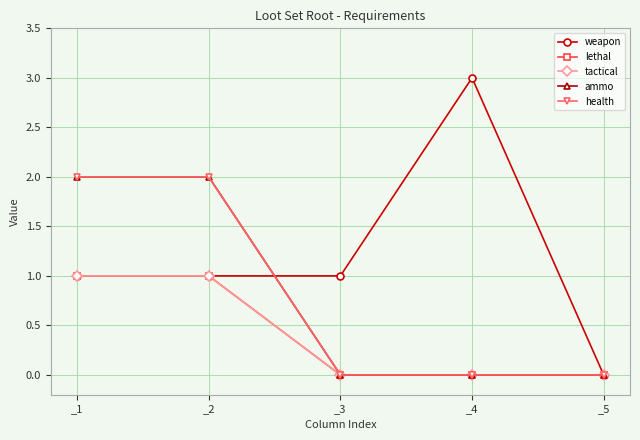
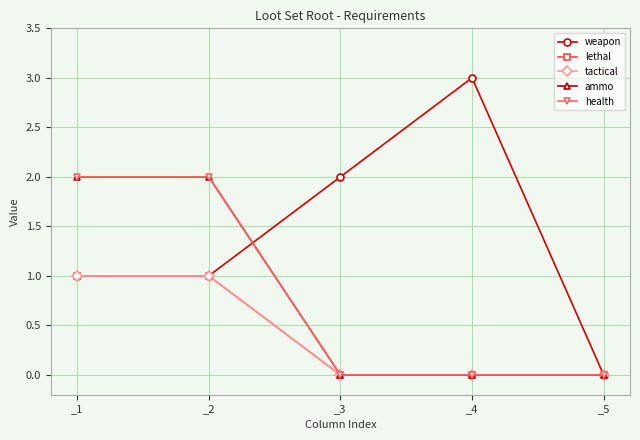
  {
    "weapon": {
-     "_3": 1,
+     "_3": 2,
      "_4": 3
    },
    "health": {
      "_1": 2,
      "_2": 2
    }
  }
